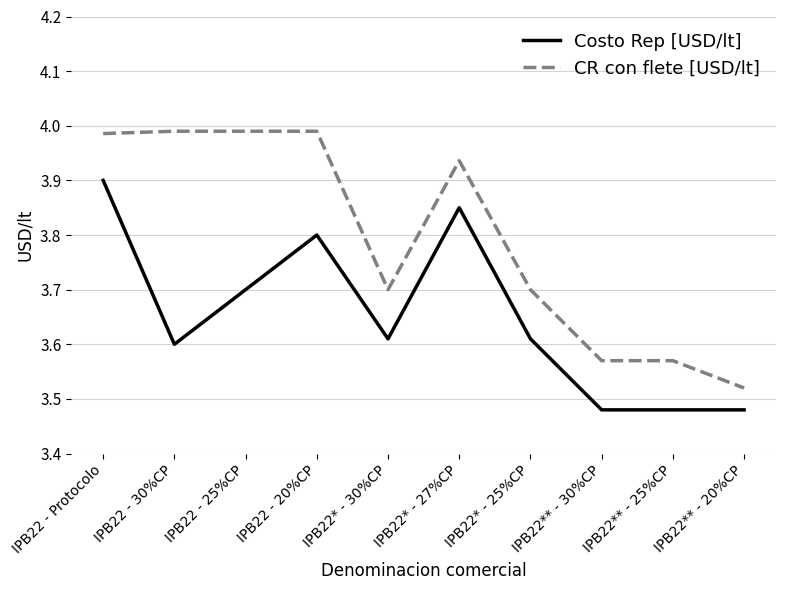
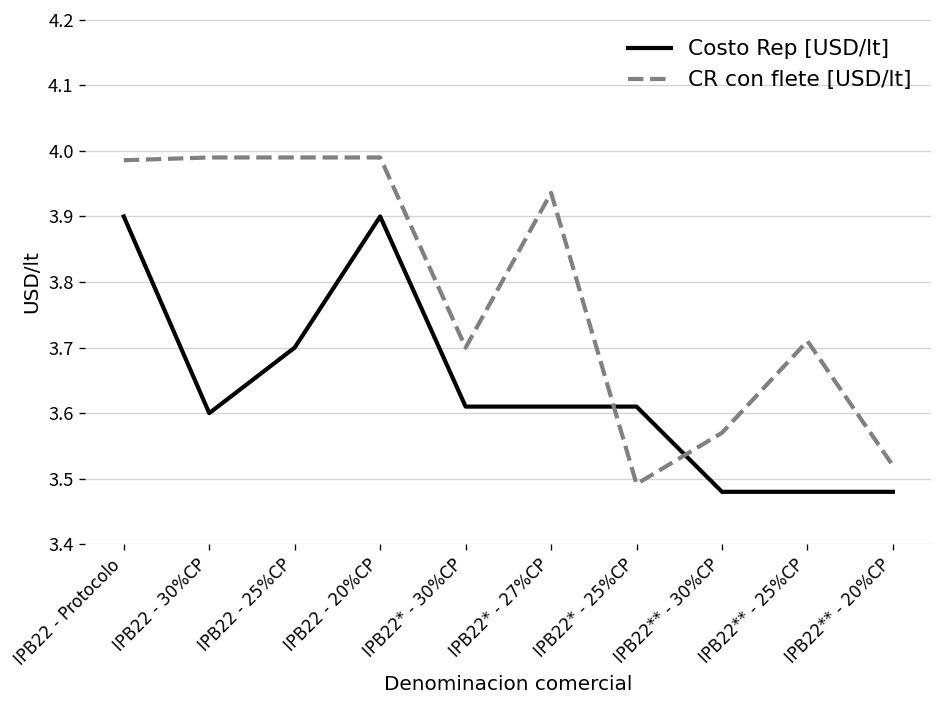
  {
    "Costo Rep [USD/lt]": {
      "IPB22 - Protocolo": 3.90,
      "IPB22 - 30%CP": 3.60,
      "IPB22 - 25%CP": 3.70,
-     "IPB22 - 20%CP": 3.8,
+     "IPB22 - 20%CP": 3.9,
      "IPB22* - 30%CP": 3.61,
-     "IPB22* - 27%CP": 3.85,
+     "IPB22* - 27%CP": 3.61,
      "IPB22* - 25%CP": 3.61,
      "IPB22** - 30%CP": 3.48,
      "IPB22** - 25%CP": 3.48,
      "IPB22** - 20%CP": 3.48
    },
    "CR con flete [USD/lt]": {
      "IPB22 - Protocolo": 3.99,
      "IPB22 - 30%CP": 3.99,
      "IPB22 - 25%CP": 3.99,
      "IPB22 - 20%CP": 3.99,
      "IPB22* - 30%CP": 3.70,
      "IPB22* - 27%CP": 3.94,
-     "IPB22* - 25%CP": 3.70,
+     "IPB22* - 25%CP": 3.49,
      "IPB22** - 30%CP": 3.57,
-     "IPB22** - 25%CP": 3.57,
+     "IPB22** - 25%CP": 3.71,
      "IPB22** - 20%CP": 3.52
    }
  }
